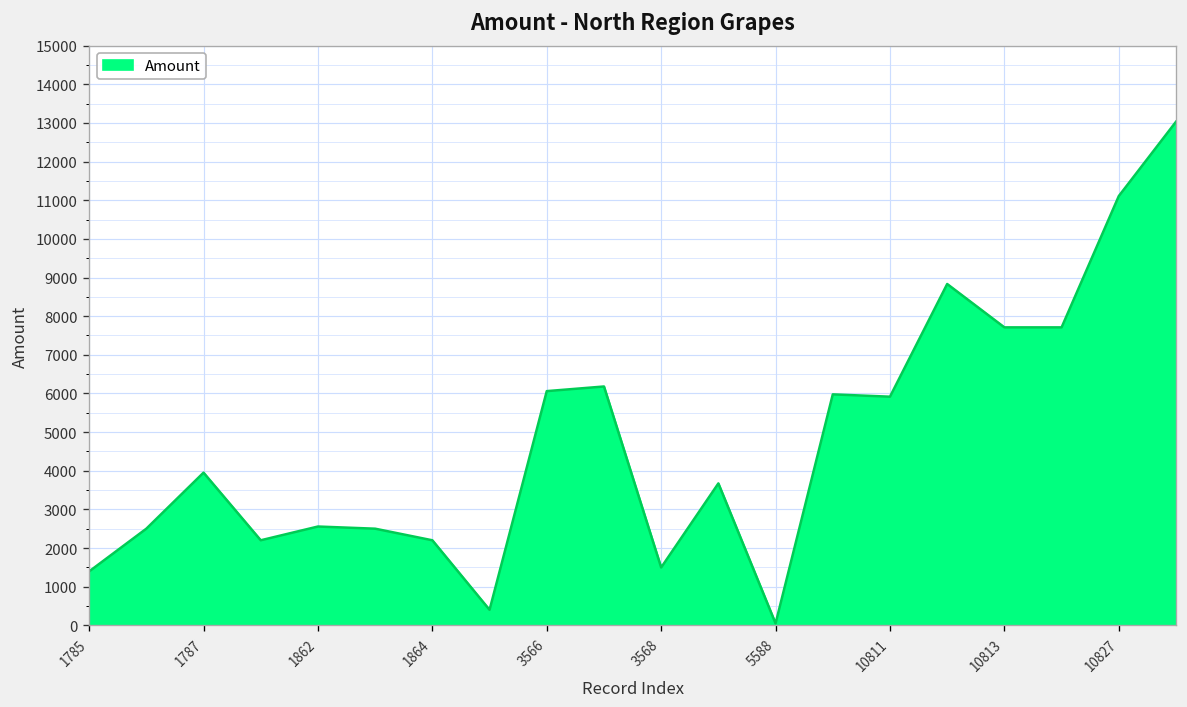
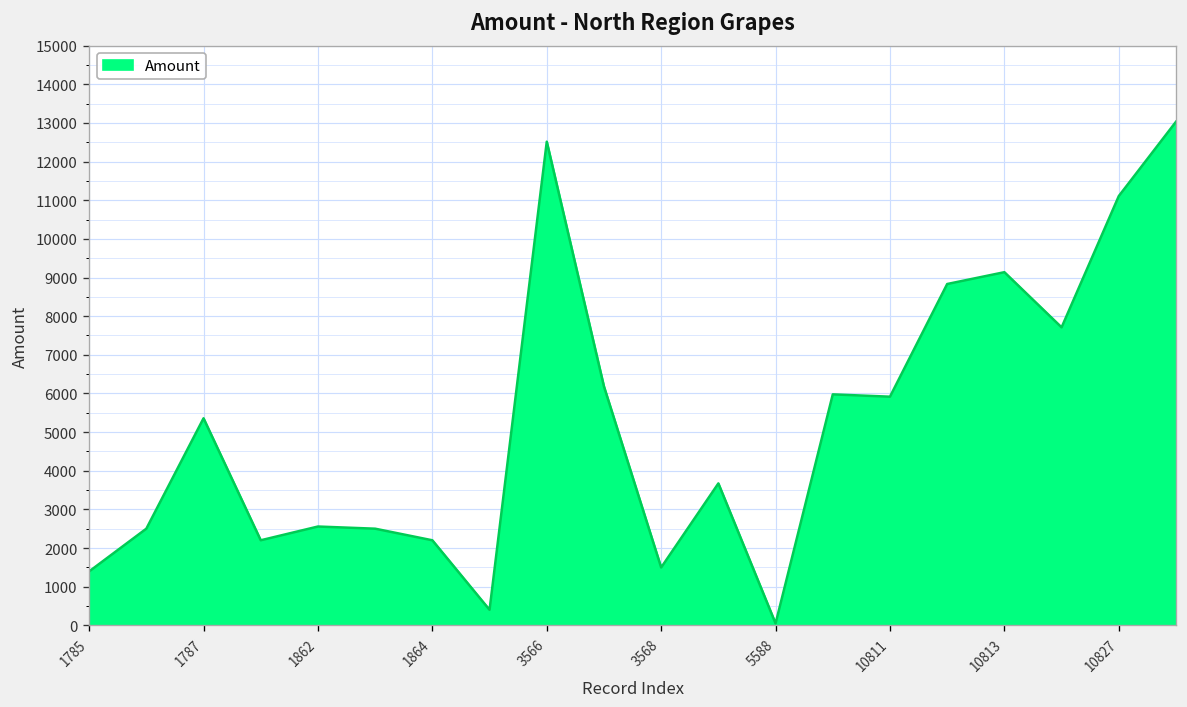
  {
    "1785": 1400,
-   "1787": 4000,
+   "1787": 5400,
    "1862": 2600,
    "1864": 2200,
-   "3566": 6100,
+   "3566": 12500,
    "3568": 1500,
    "5588": 0,
    "10811": 5900,
-   "10813": 7700,
+   "10813": 9100,
    "10827": 11100
  }
